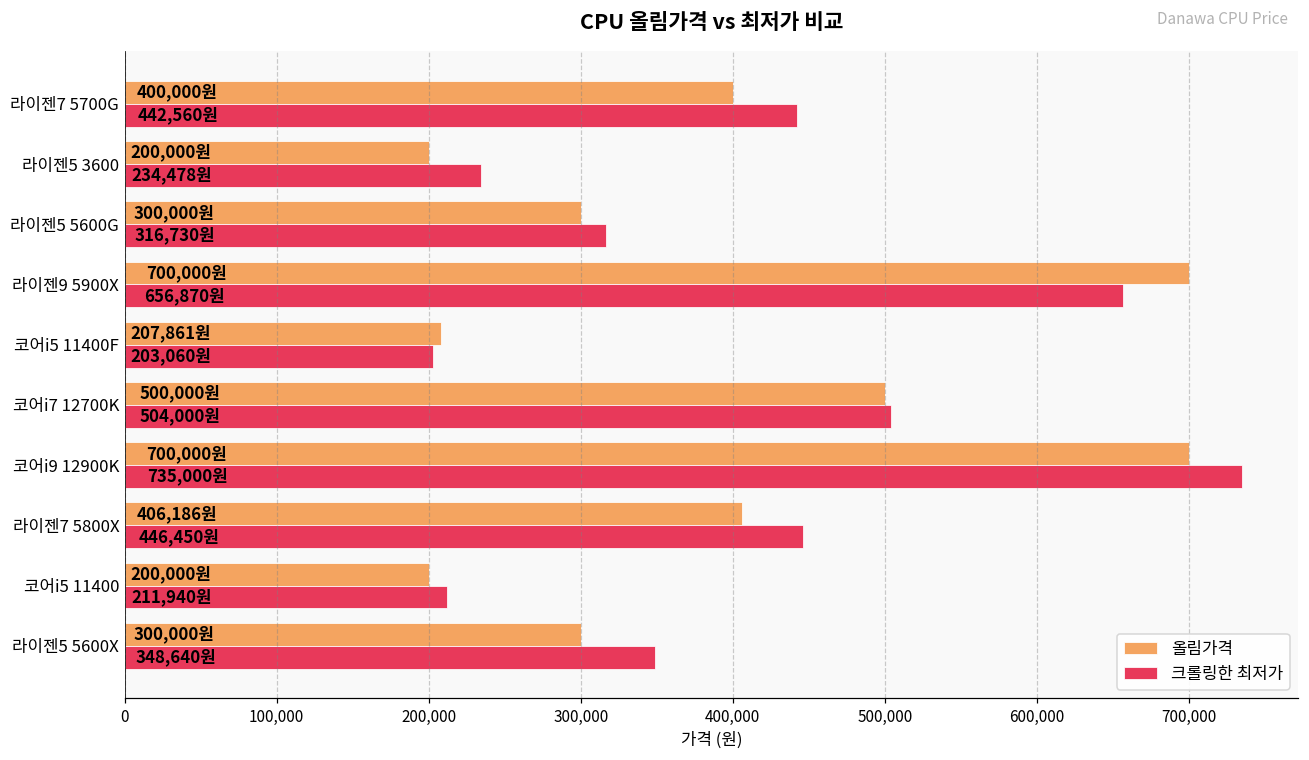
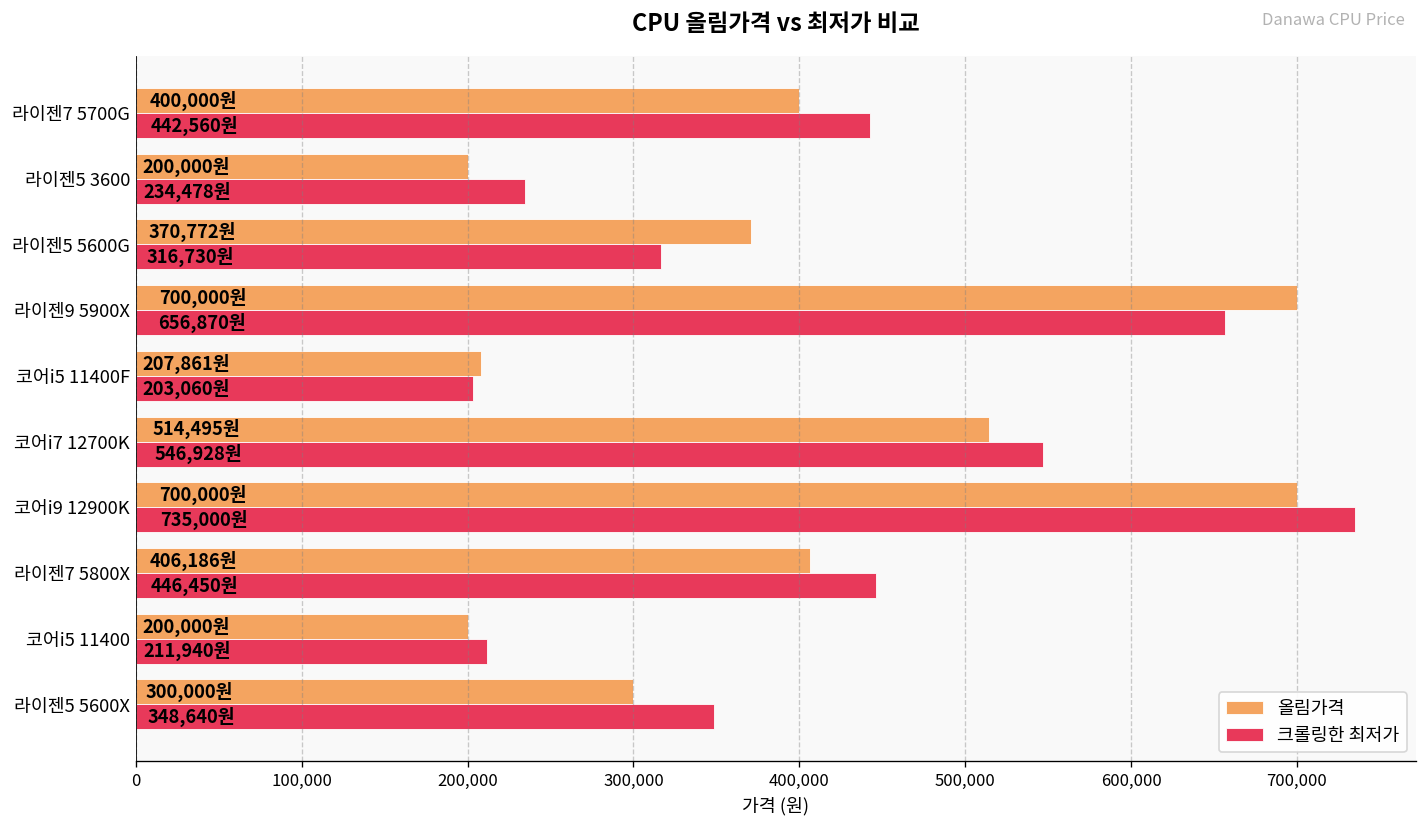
  {
    "올림가격": {
      "라이젠7 5700G": "400,000원",
      "라이젠5 3600": "200,000원",
-     "라이젠5 5600G": "300,000원",
+     "라이젠5 5600G": "370,772원",
      "라이젠9 5900X": "700,000원",
      "코어i5 11400F": "207,861원",
-     "코어i7 12700K": "500,000원",
+     "코어i7 12700K": "514,495원",
      "코어i9 12900K": "700,000원",
      "라이젠7 5800X": "406,186원",
      "코어i5 11400": "200,000원",
      "라이젠5 5600X": "300,000원"
    },
    "크롤링한 최저가": {
      "라이젠7 5700G": "442,560원",
      "라이젠5 3600": "234,478원",
      "라이젠5 5600G": "316,730원",
      "라이젠9 5900X": "656,870원",
      "코어i5 11400F": "203,060원",
-     "코어i7 12700K": "504,000원",
+     "코어i7 12700K": "546,928원",
      "코어i9 12900K": "735,000원",
      "라이젠7 5800X": "446,450원",
      "코어i5 11400": "211,940원",
      "라이젠5 5600X": "348,640원"
    }
  }
